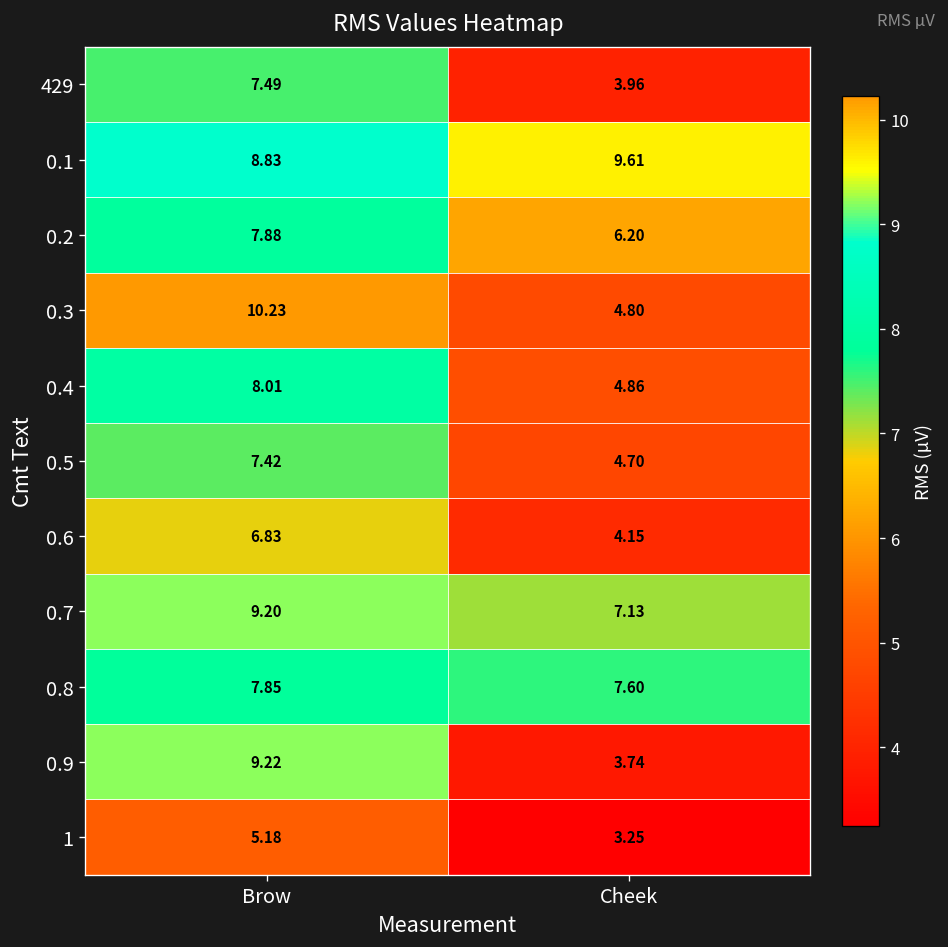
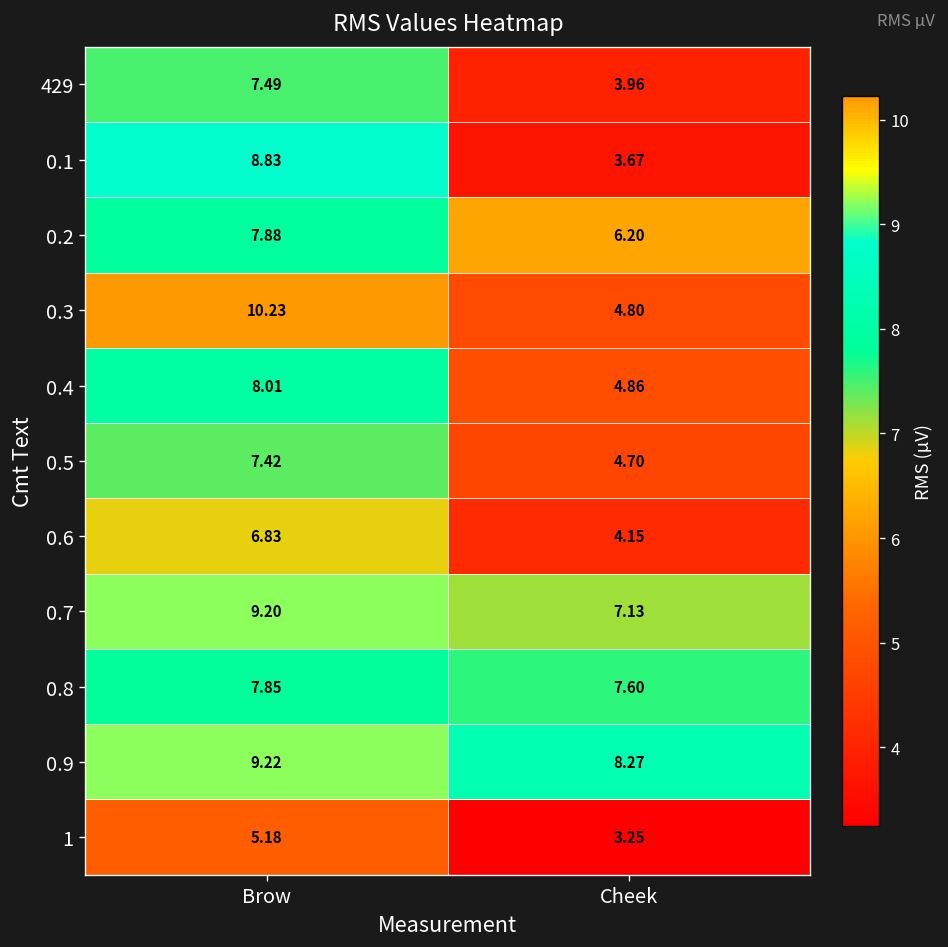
  {
    "429": {
      "Brow": 7.49,
      "Cheek": 3.96
    },
    "0.1": {
      "Brow": 8.83,
-     "Cheek": 9.61
+     "Cheek": 3.67
    },
    "0.2": {
      "Brow": 7.88,
      "Cheek": 6.20
    },
    "0.3": {
      "Brow": 10.23,
      "Cheek": 4.80
    },
    "0.4": {
      "Brow": 8.01,
      "Cheek": 4.86
    },
    "0.5": {
      "Brow": 7.42,
      "Cheek": 4.70
    },
    "0.6": {
      "Brow": 6.83,
      "Cheek": 4.15
    },
    "0.7": {
      "Brow": 9.20,
      "Cheek": 7.13
    },
    "0.8": {
      "Brow": 7.85,
      "Cheek": 7.60
    },
    "0.9": {
      "Brow": 9.22,
-     "Cheek": 3.74
+     "Cheek": 8.27
    },
    "1": {
      "Brow": 5.18,
      "Cheek": 3.25
    }
  }
